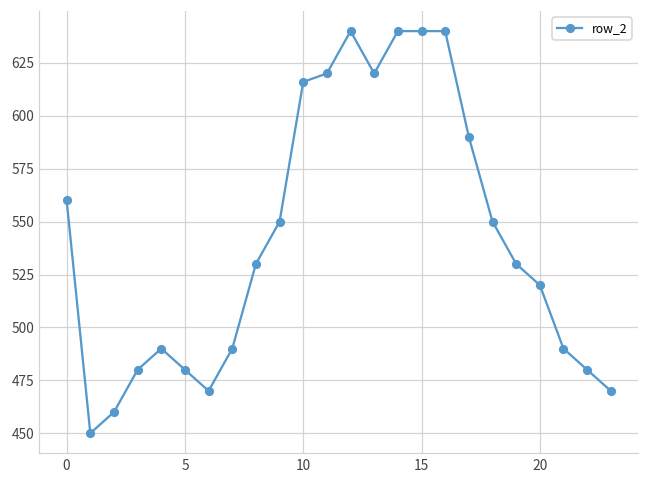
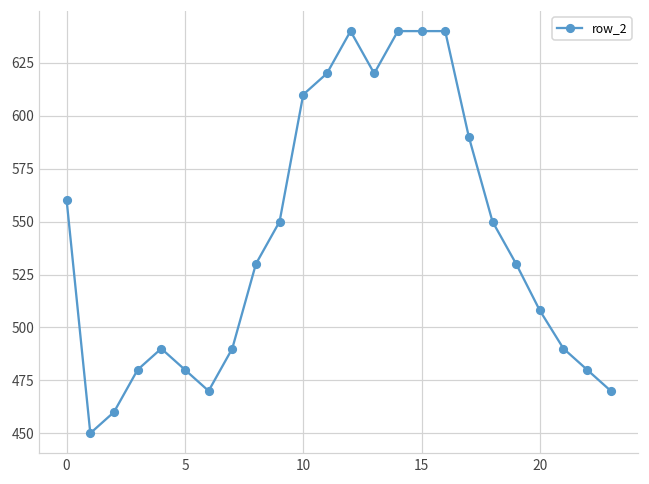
  {
    "0": 560,
    "5": 480,
-   "10": 616,
+   "10": 610,
    "15": 640,
-   "20": 520
+   "20": 508
  }
